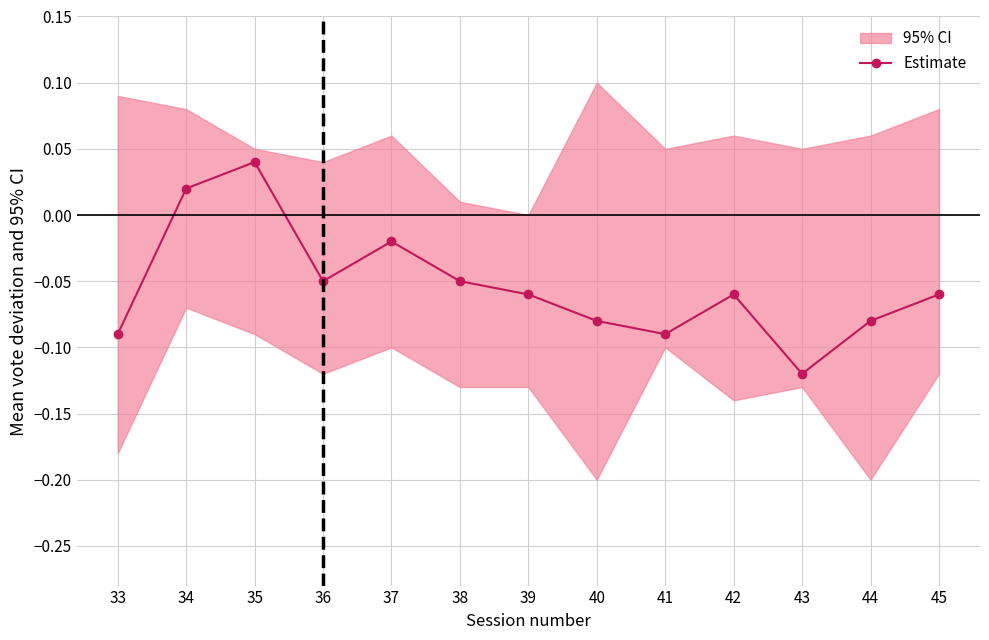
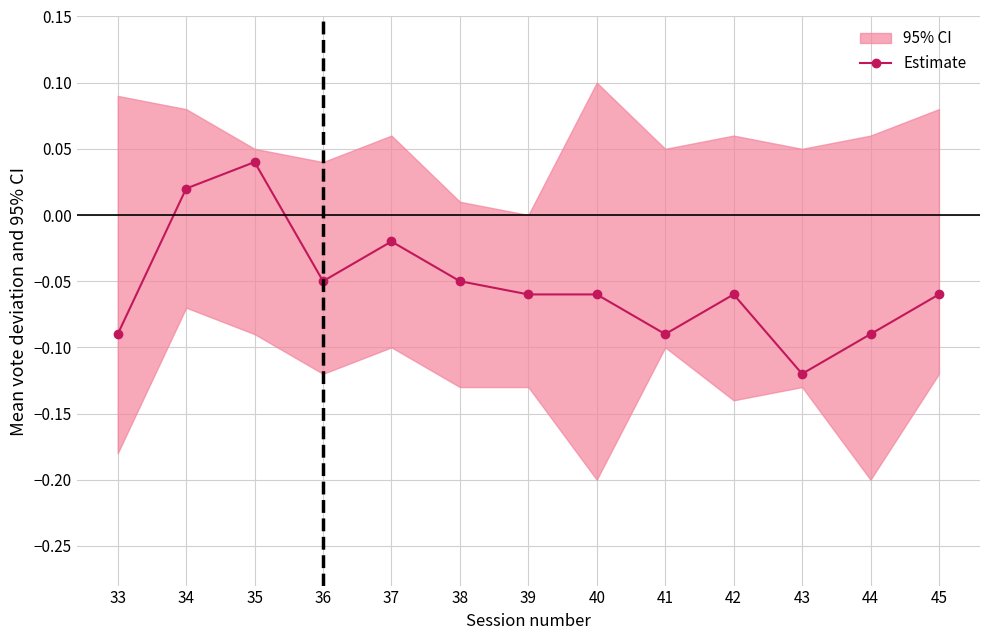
  {
    "Estimate": {
      "33": -0.09,
      "34": 0.02,
      "35": 0.04,
      "36": -0.05,
      "37": -0.02,
      "38": -0.05,
      "39": -0.06,
-     "40": -0.08,
+     "40": -0.06,
      "41": -0.09,
      "42": -0.06,
      "43": -0.12,
-     "44": -0.08,
+     "44": -0.09,
      "45": -0.06
    }
  }
